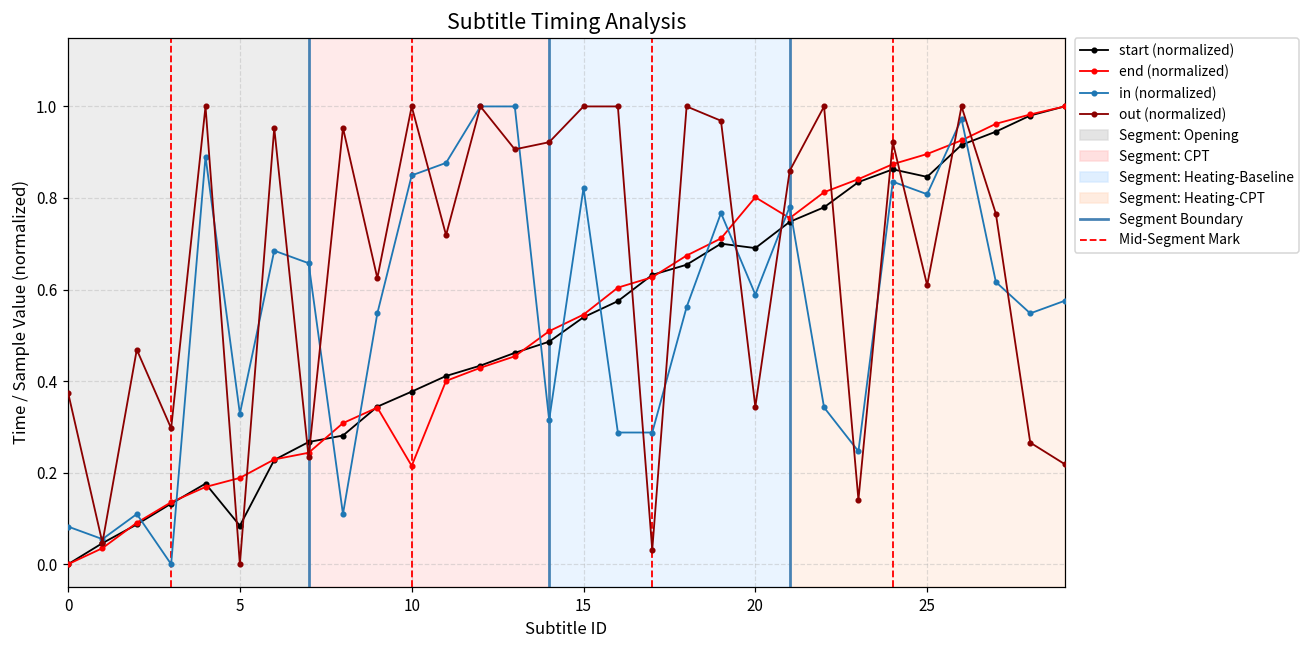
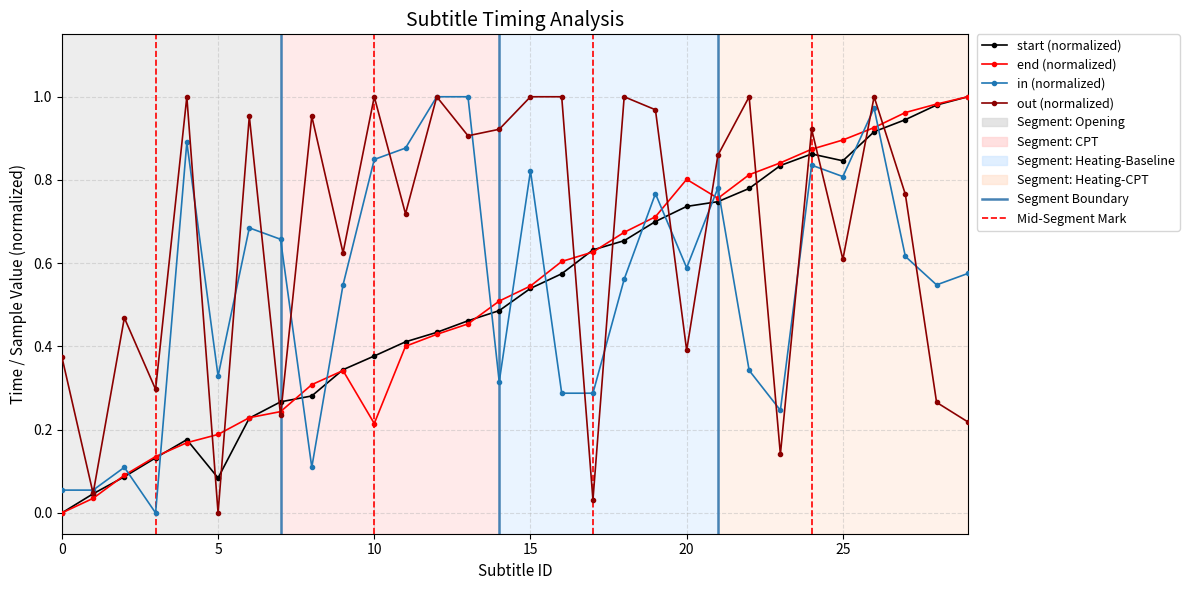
  {
    "start (normalized)": {
      "5": 0.08,
      "10": 0.38,
-     "20": 0.69,
+     "20": 0.74,
      "25": 0.85
    },
    "end (normalized)": {
      "5": 0.19,
      "10": 0.21,
      "20": 0.80,
      "25": 0.90
    },
    "in (normalized)": {
-     "0": 0.08,
+     "0": 0.05,
      "5": 0.33,
      "10": 0.85,
      "15": 0.82,
      "20": 0.59,
      "25": 0.81
    },
    "out (normalized)": {
      "0": 0.38,
      "5": 0.00,
      "10": 1.00,
      "15": 1.00,
-     "20": 0.34,
+     "20": 0.39,
      "25": 0.61
    }
  }
